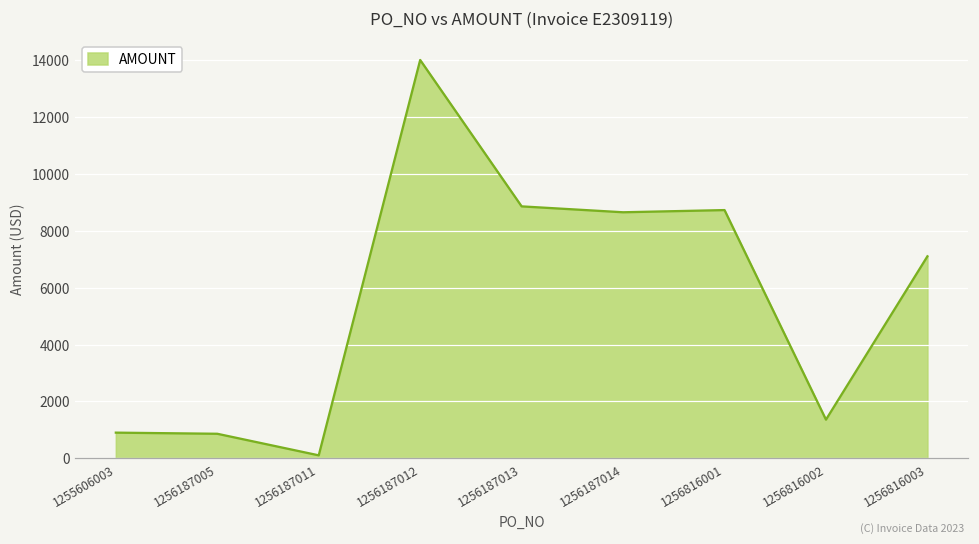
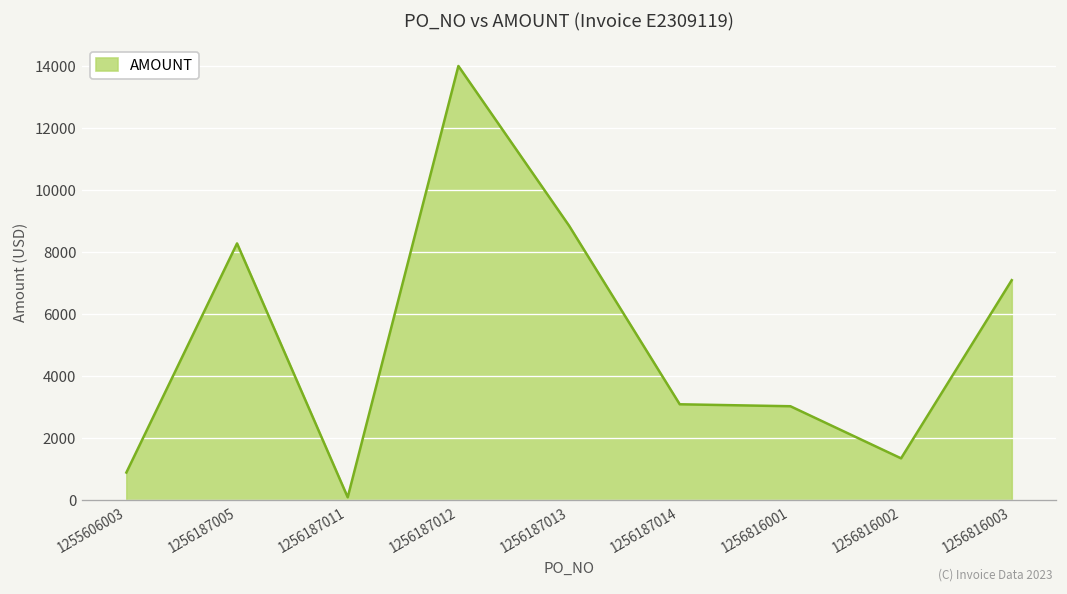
  {
    "1255606003": 900,
-   "1256187005": 900,
+   "1256187005": 8300,
    "1256187011": 100,
    "1256187012": 14000,
    "1256187013": 8900,
-   "1256187014": 8700,
-   "1256816001": 8700,
+   "1256187014": 3100,
+   "1256816001": 3000,
    "1256816002": 1400,
    "1256816003": 7100
  }
